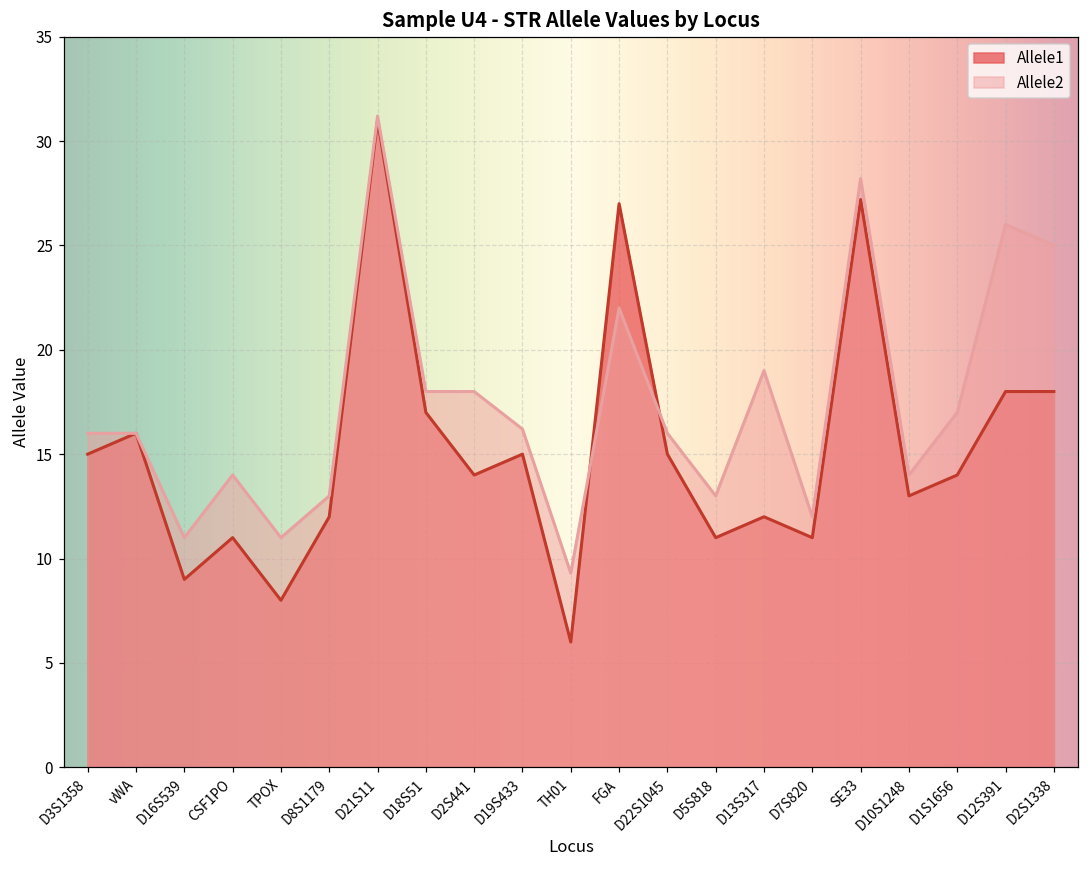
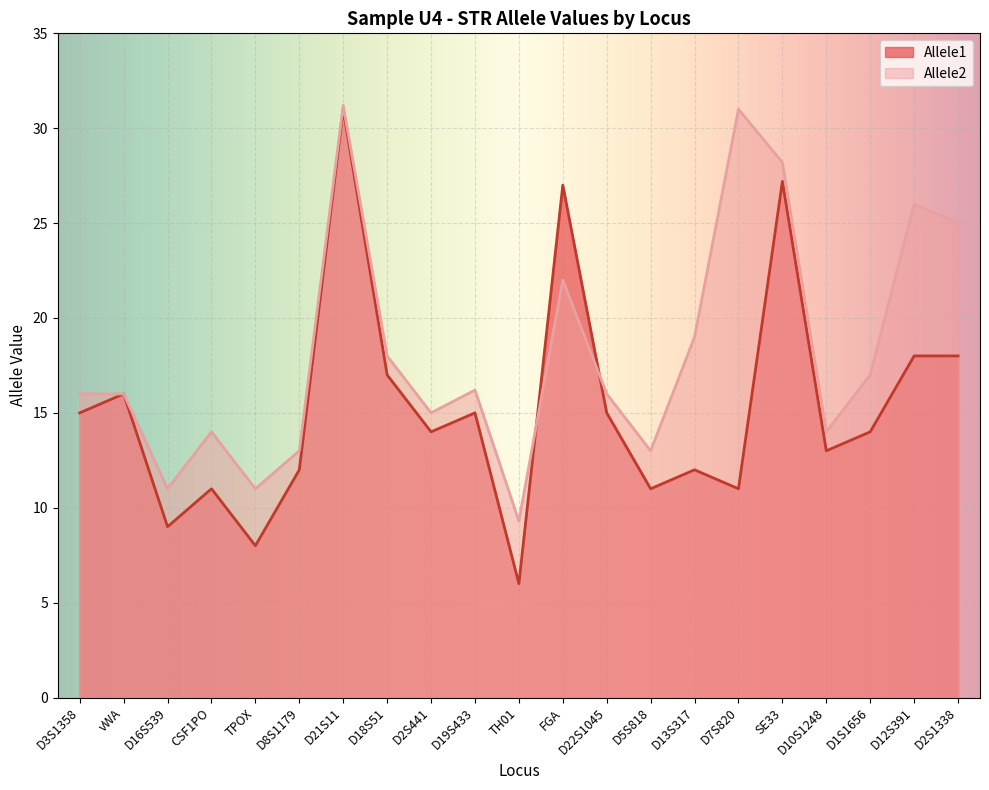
  {
    "Allele1": {
      "D3S1358": 15,
      "D16S539": 9,
      "CSF1PO": 11,
      "TPOX": 8,
      "D8S1179": 12,
      "D21S11": 31,
      "D18S51": 17,
      "D2S441": 14,
      "D19S433": 15,
      "TH01": 6,
      "FGA": 27,
      "D22S1045": 15,
      "D5S818": 11,
      "D13S317": 12,
      "D7S820": 11,
      "SE33": 27.2,
      "D10S1248": 13,
      "D1S1656": 14,
      "D12S391": 18,
      "D2S1338": 18
    },
    "Allele2": {
      "D3S1358": 16,
      "D16S539": 11,
      "CSF1PO": 14,
      "TPOX": 11,
      "D8S1179": 13,
      "D21S11": 31.2,
      "D18S51": 18,
-     "D2S441": 18,
+     "D2S441": 15,
      "D19S433": 16.2,
      "TH01": 9.3,
      "FGA": 22,
      "D22S1045": 16,
      "D5S818": 13,
      "D13S317": 19,
-     "D7S820": 12,
+     "D7S820": 31,
      "SE33": 28.2,
      "D10S1248": 14,
      "D1S1656": 17,
      "D12S391": 26,
      "D2S1338": 25
    }
  }
